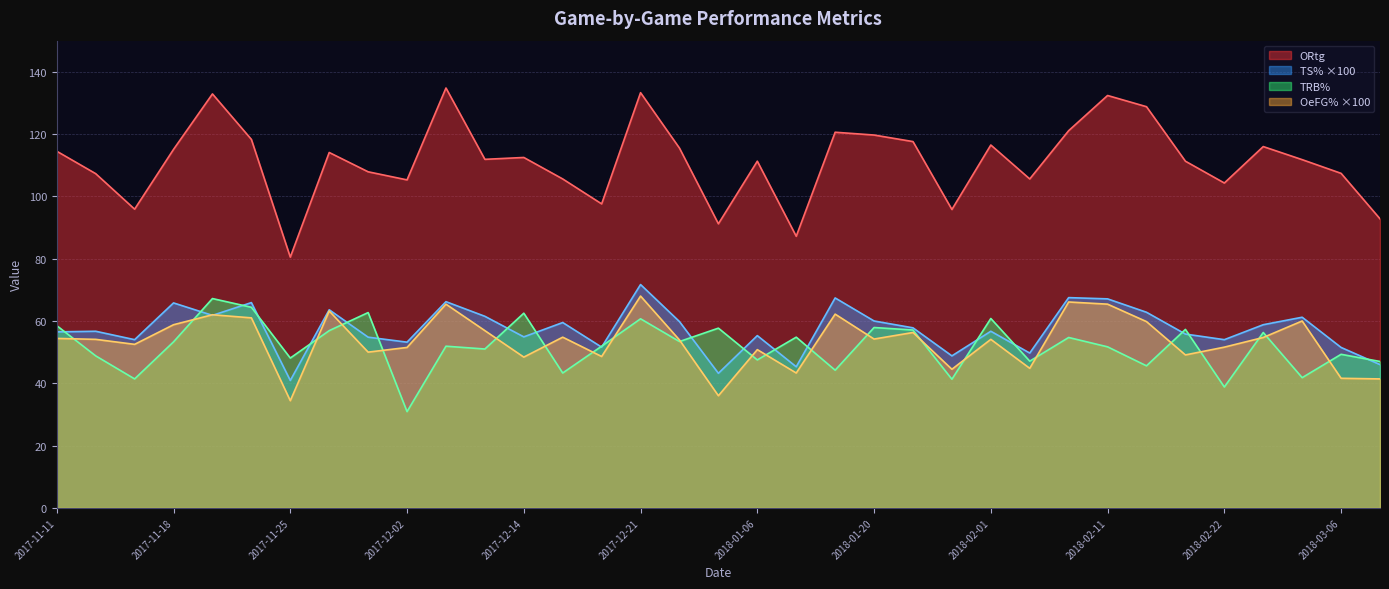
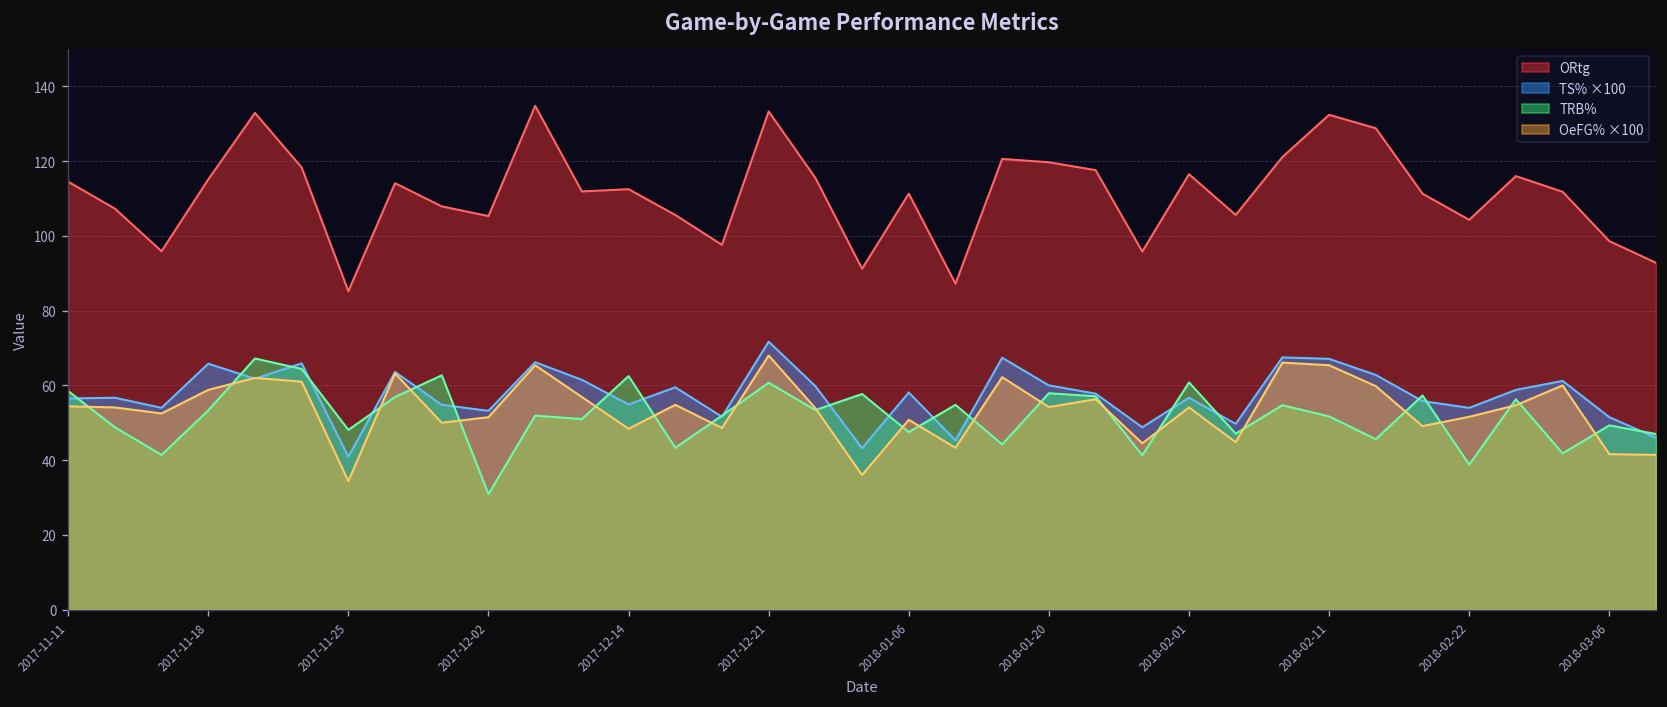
  {
    "ORtg": {
      "2017-11-11": 115,
      "2017-11-18": 115,
-     "2017-11-25": 81,
+     "2017-11-25": 85,
      "2017-12-02": 105,
      "2017-12-14": 113,
      "2017-12-21": 133,
      "2018-01-06": 111,
      "2018-01-20": 120,
      "2018-02-01": 117,
      "2018-02-11": 132,
      "2018-02-22": 104,
-     "2018-03-06": 107
+     "2018-03-06": 99
    },
    "TS% ×100": {
      "2017-11-11": 56,
      "2017-11-18": 66,
      "2017-11-25": 41,
      "2017-12-02": 53,
      "2017-12-14": 55,
      "2017-12-21": 72,
-     "2018-01-06": 55,
+     "2018-01-06": 58,
      "2018-01-20": 60,
      "2018-02-01": 57,
      "2018-02-11": 67,
      "2018-02-22": 54,
      "2018-03-06": 52
    },
    "TRB%": {
      "2017-11-11": 59,
      "2017-11-18": 53,
      "2017-11-25": 48,
      "2017-12-02": 31,
      "2017-12-14": 63,
      "2017-12-21": 61,
      "2018-01-06": 48,
      "2018-01-20": 58,
      "2018-02-01": 61,
      "2018-02-11": 52,
      "2018-02-22": 39,
      "2018-03-06": 49
    },
    "OeFG% ×100": {
      "2017-11-11": 54,
      "2017-11-18": 59,
      "2017-11-25": 34,
      "2017-12-02": 52,
      "2017-12-14": 48,
      "2017-12-21": 68,
      "2018-01-06": 51,
      "2018-01-20": 54,
      "2018-02-01": 54,
      "2018-02-11": 65,
      "2018-02-22": 52,
      "2018-03-06": 42
    }
  }
